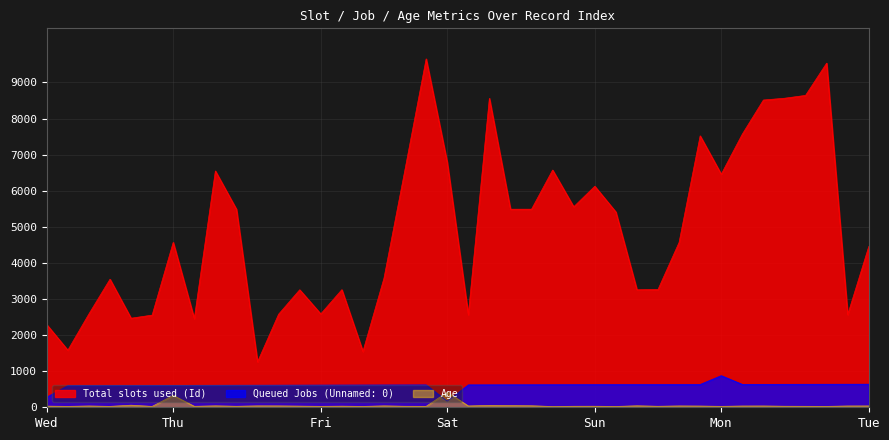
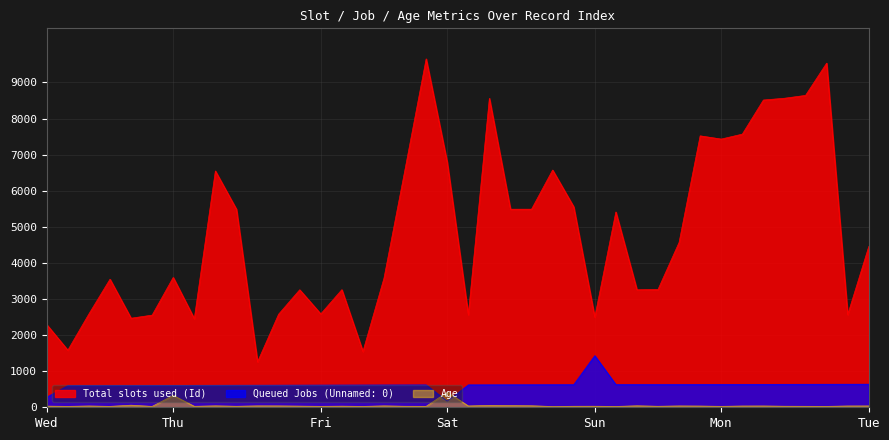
  {
    "Total slots used (Id)": {
      "Wed": 2300,
-     "Thu": 4600,
+     "Thu": 3600,
      "Fri": 2600,
      "Sat": 6800,
-     "Sun": 6100,
-     "Mon": 6500,
+     "Sun": 2500,
+     "Mon": 7400,
      "Tue": 4500
    },
    "Queued Jobs (Unnamed: 0)": {
      "Wed": 300,
-     "Sun": 600,
-     "Mon": 900,
+     "Sun": 1400,
+     "Mon": 600,
      "Tue": 600
    },
    "Age": {
      "Wed": 0,
      "Fri": 0,
      "Sun": 0,
      "Mon": 0,
      "Tue": 0
    }
  }
